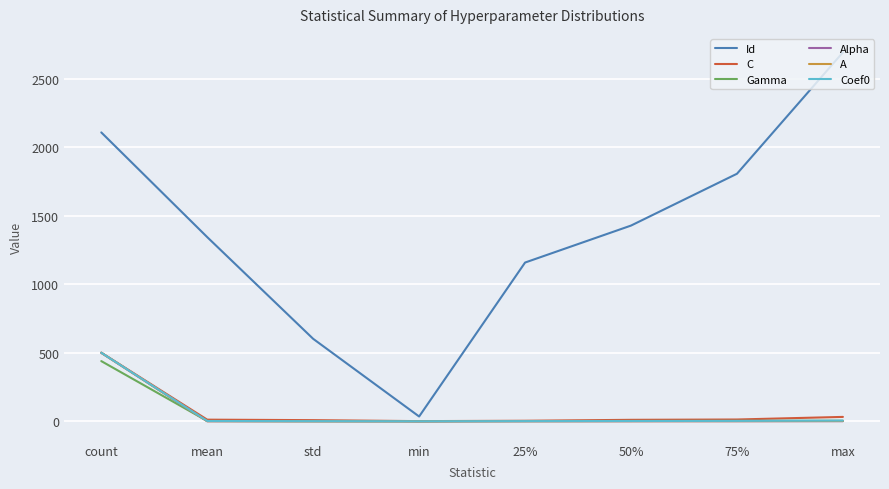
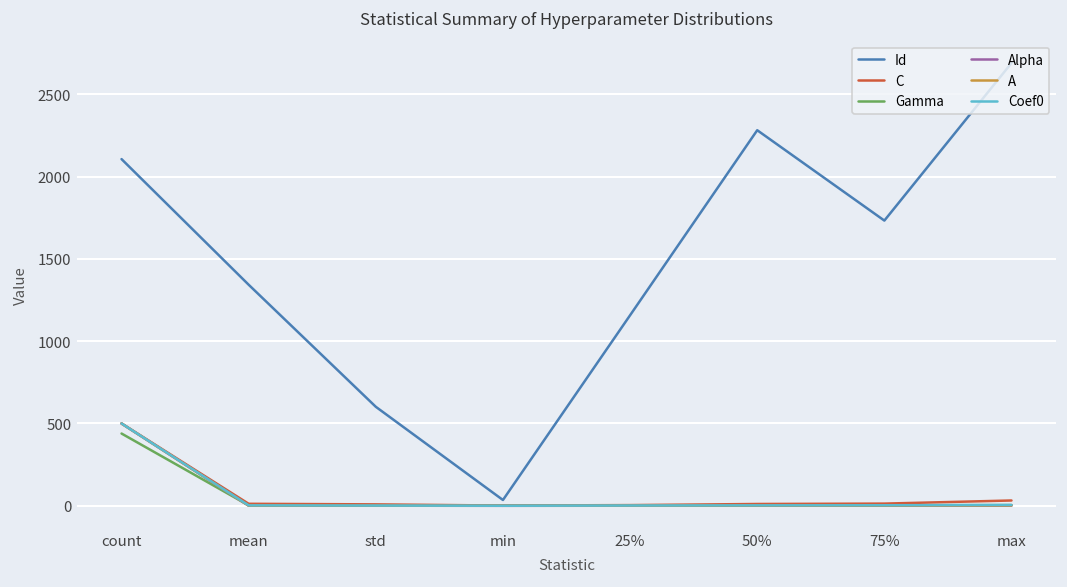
  {
    "Id": {
      "count": 2110,
      "mean": 1340,
      "std": 600,
      "min": 40,
      "25%": 1160,
-     "50%": 1430,
-     "75%": 1810
+     "50%": 2280,
+     "75%": 1730
    },
    "C": {
      "max": 30
    },
    "Gamma": {
      "count": 440
    }
  }
